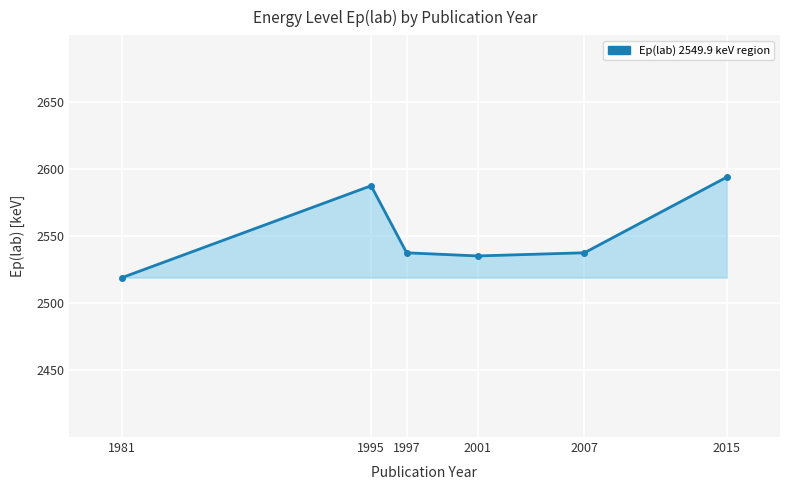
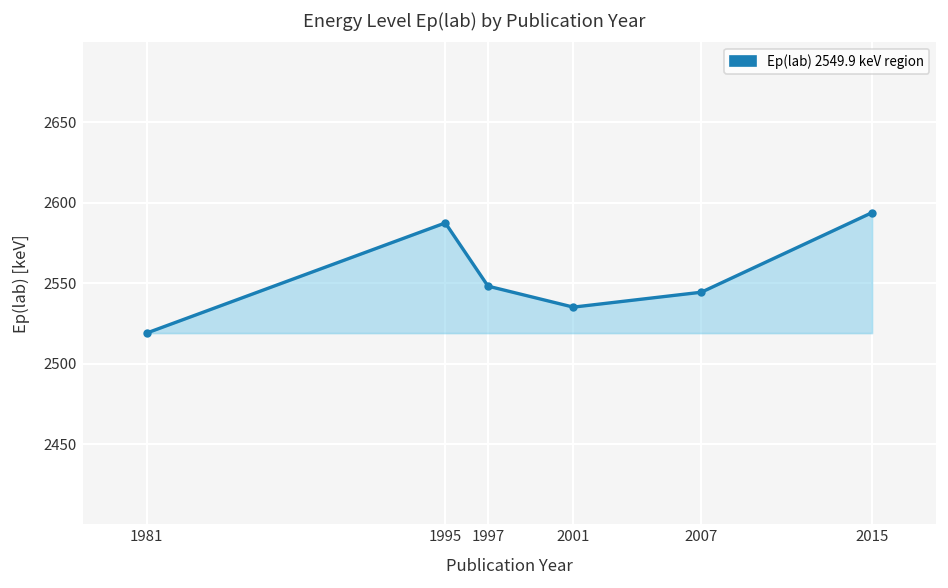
  {
    "1981": 2519,
    "1995": 2588,
-   "1997": 2537,
+   "1997": 2548,
    "2001": 2535,
-   "2007": 2538,
+   "2007": 2544,
    "2015": 2594
  }
